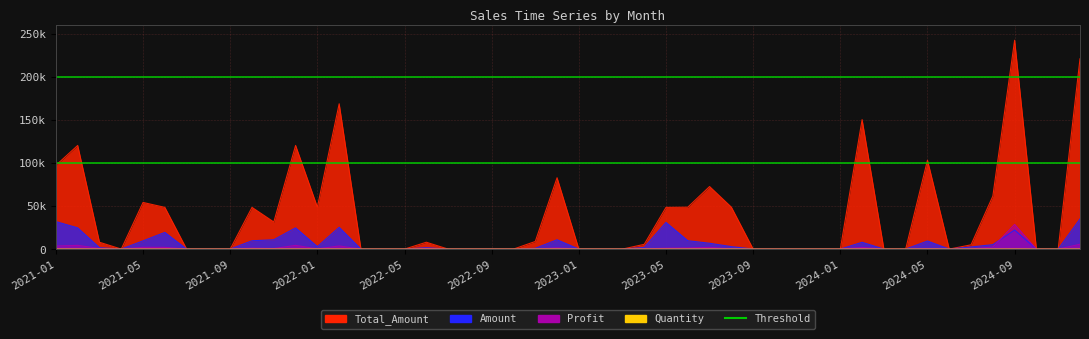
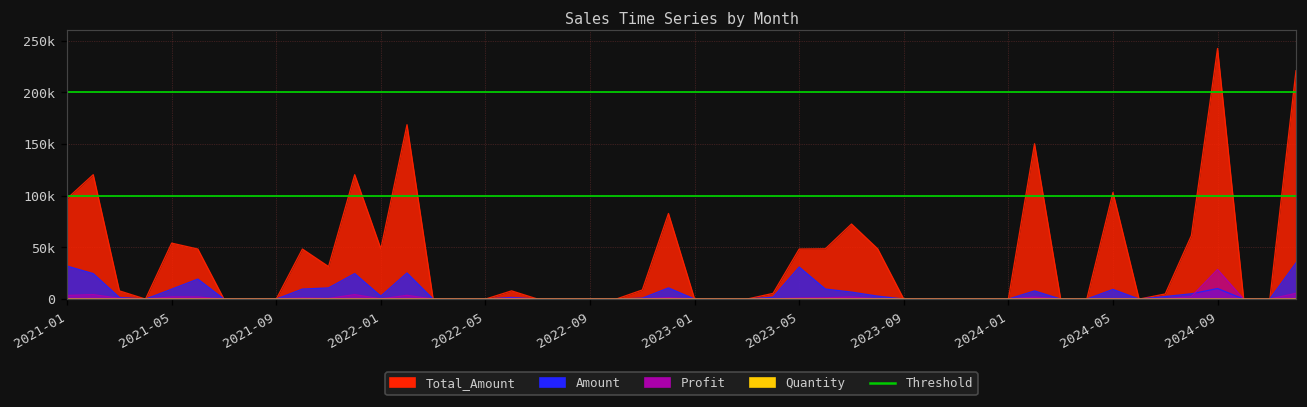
  {
    "Total_Amount": {
      "2021-01": 100000,
      "2021-05": 50000,
      "2022-01": 50000,
      "2023-05": 50000,
      "2024-05": 100000,
      "2024-09": 240000
    },
    "Amount": {
      "2021-01": 30000,
      "2021-05": 10000,
      "2023-05": 30000,
      "2024-05": 10000,
-     "2024-09": 20000
+     "2024-09": 10000
    },
    "Profit": {
      "2021-01": 0,
      "2024-09": 30000
    },
    "Quantity": {
      "2021-01": 0,
      "2024-09": 0
    }
  }
